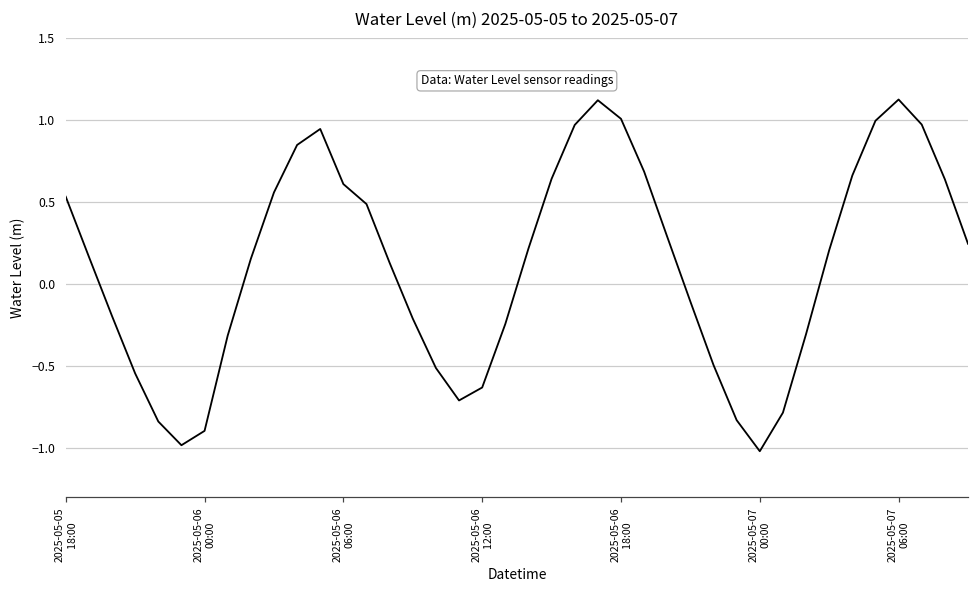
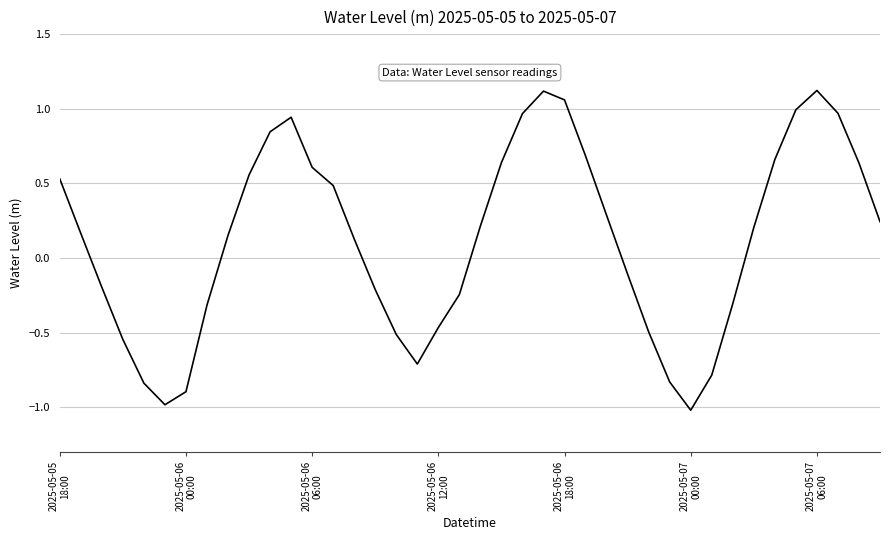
  {
    "2025-05-05 18:00": 0.53,
    "2025-05-06 00:00": -0.89,
    "2025-05-06 06:00": 0.61,
-   "2025-05-06 12:00": -0.63,
-   "2025-05-06 18:00": 1.01,
+   "2025-05-06 12:00": -0.47,
+   "2025-05-06 18:00": 1.06,
    "2025-05-07 00:00": -1.02,
    "2025-05-07 06:00": 1.12
  }
